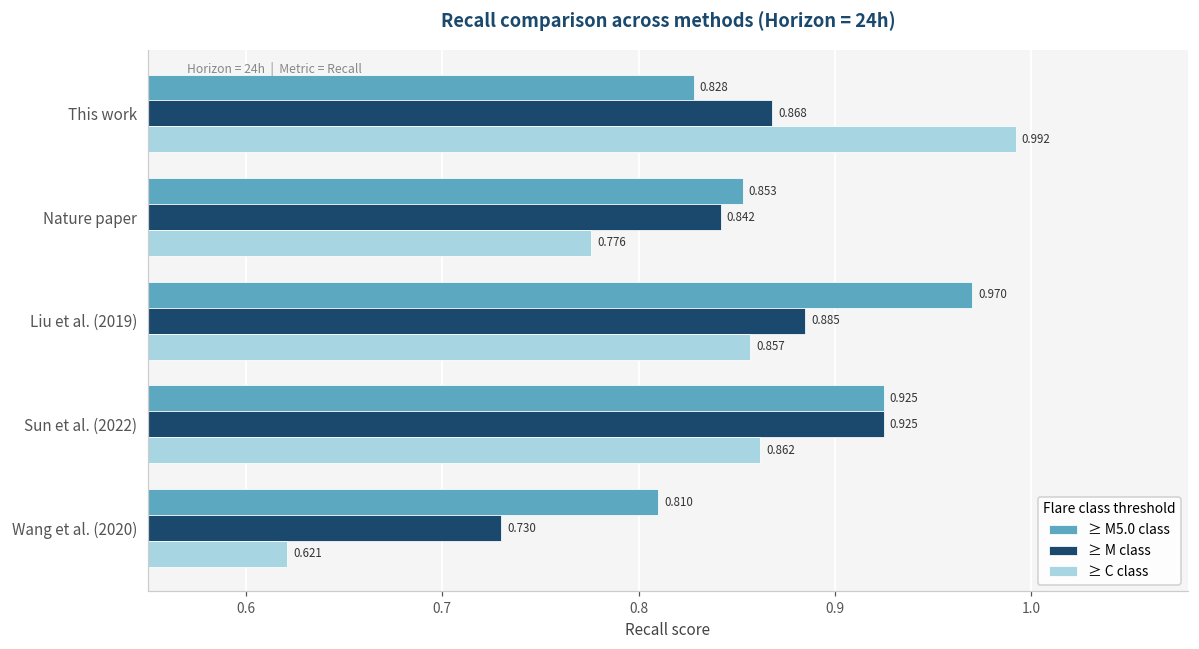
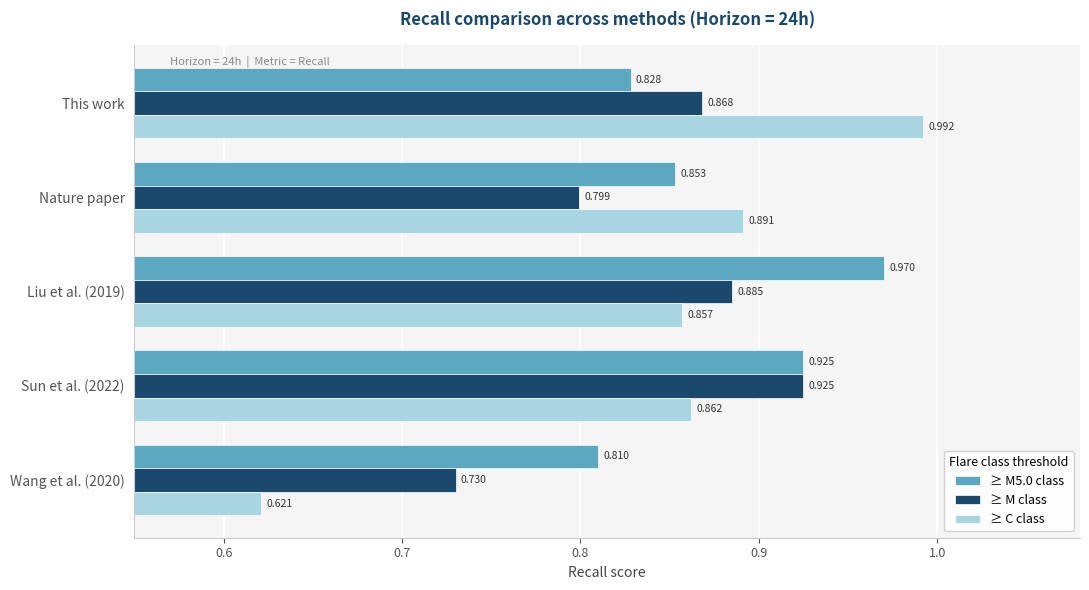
  {
    "≥ M5.0 class": {
      "This work": 0.828,
      "Nature paper": 0.853,
      "Liu et al. (2019)": 0.970,
      "Sun et al. (2022)": 0.925,
      "Wang et al. (2020)": 0.810
    },
    "≥ M class": {
      "This work": 0.868,
-     "Nature paper": 0.842,
+     "Nature paper": 0.799,
      "Liu et al. (2019)": 0.885,
      "Sun et al. (2022)": 0.925,
      "Wang et al. (2020)": 0.730
    },
    "≥ C class": {
      "This work": 0.992,
-     "Nature paper": 0.776,
+     "Nature paper": 0.891,
      "Liu et al. (2019)": 0.857,
      "Sun et al. (2022)": 0.862,
      "Wang et al. (2020)": 0.621
    }
  }
